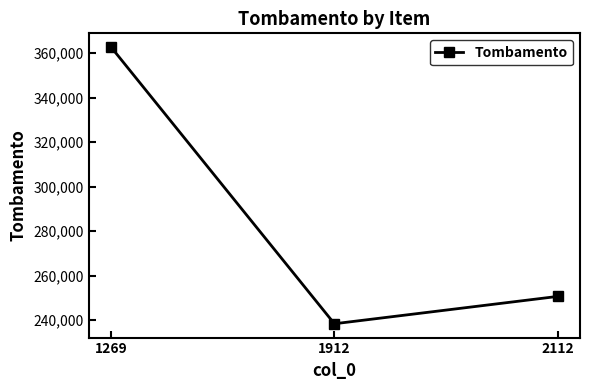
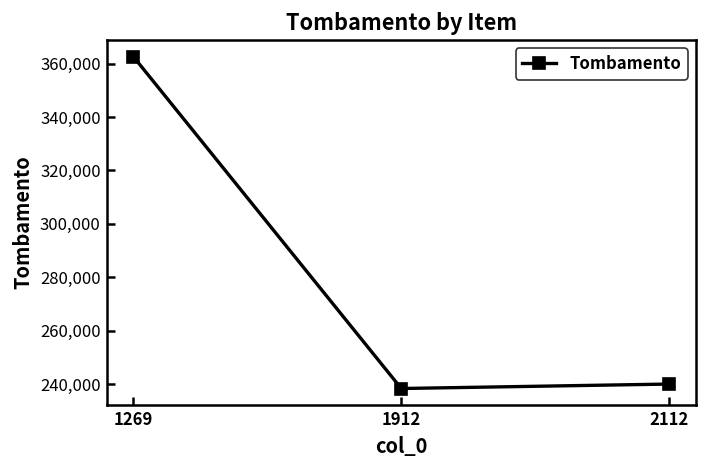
  {
    "1269": "363,000",
    "1912": "238,000",
-   "2112": "251,000"
+   "2112": "240,000"
  }
